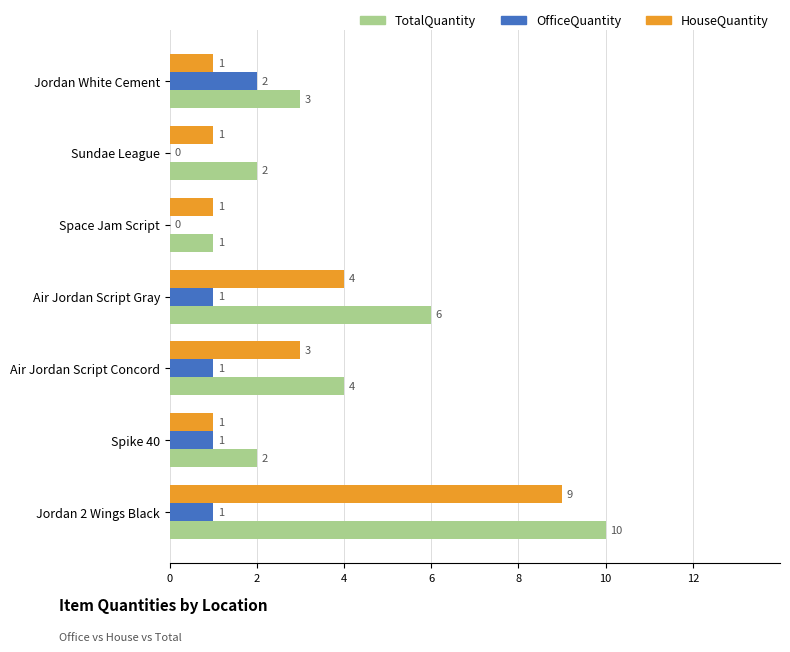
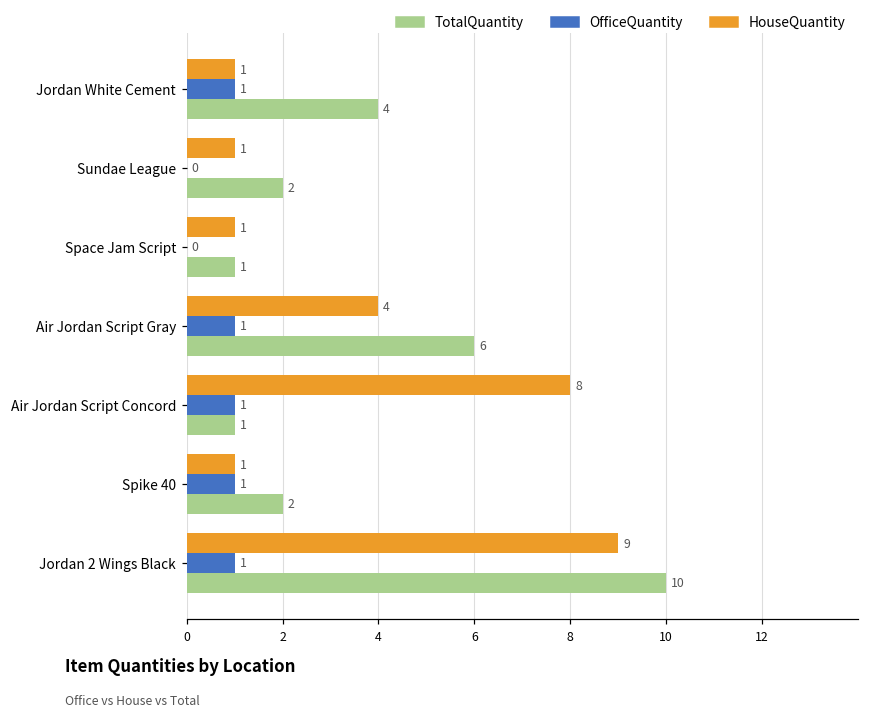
  {
    "TotalQuantity": {
-     "Jordan White Cement": 3,
+     "Jordan White Cement": 4,
      "Sundae League": 2,
      "Space Jam Script": 1,
      "Air Jordan Script Gray": 6,
-     "Air Jordan Script Concord": 4,
+     "Air Jordan Script Concord": 1,
      "Spike 40": 2,
      "Jordan 2 Wings Black": 10
    },
    "OfficeQuantity": {
-     "Jordan White Cement": 2,
+     "Jordan White Cement": 1,
      "Sundae League": 0,
      "Space Jam Script": 0,
      "Air Jordan Script Gray": 1,
      "Air Jordan Script Concord": 1,
      "Spike 40": 1,
      "Jordan 2 Wings Black": 1
    },
    "HouseQuantity": {
      "Jordan White Cement": 1,
      "Sundae League": 1,
      "Space Jam Script": 1,
      "Air Jordan Script Gray": 4,
-     "Air Jordan Script Concord": 3,
+     "Air Jordan Script Concord": 8,
      "Spike 40": 1,
      "Jordan 2 Wings Black": 9
    }
  }
